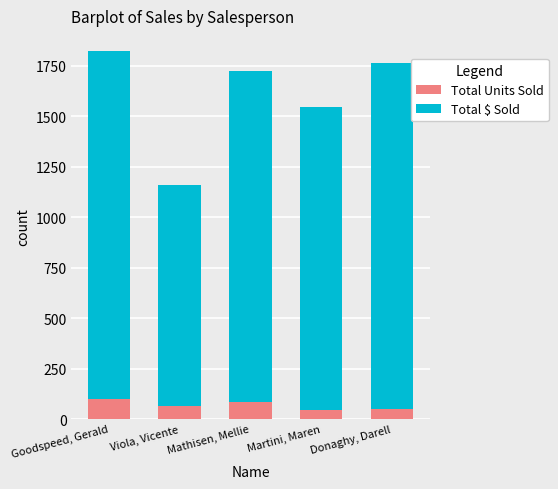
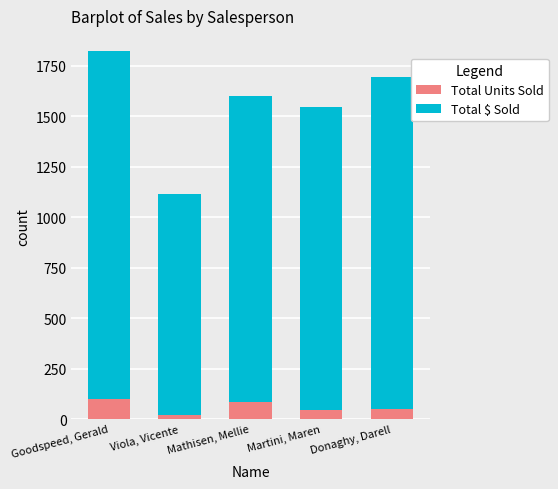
  {
    "Total Units Sold": {
      "Goodspeed, Gerald": 100,
-     "Viola, Vicente": 60,
+     "Viola, Vicente": 20,
      "Mathisen, Mellie": 90,
      "Martini, Maren": 50,
      "Donaghy, Darell": 50
    },
    "Total $ Sold": {
      "Goodspeed, Gerald": 1720,
      "Viola, Vicente": 1090,
-     "Mathisen, Mellie": 1640,
+     "Mathisen, Mellie": 1520,
      "Martini, Maren": 1500,
-     "Donaghy, Darell": 1720
+     "Donaghy, Darell": 1640
    }
  }
